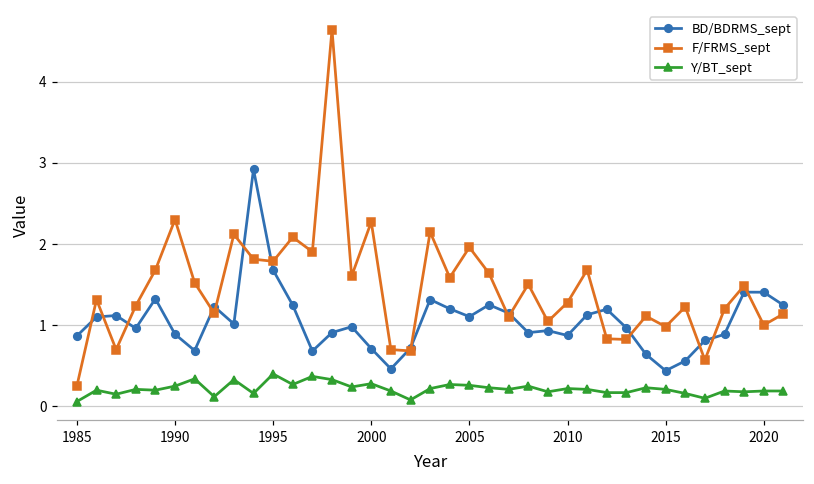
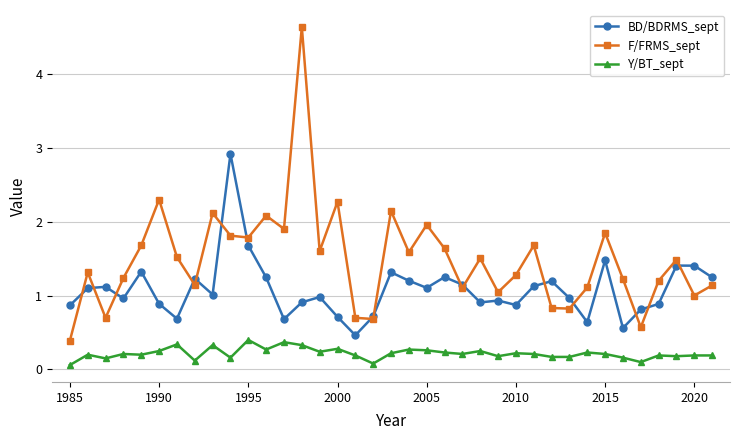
  {
    "BD/BDRMS_sept": {
      "1985": 0.9,
      "1990": 0.9,
      "1995": 1.7,
      "2000": 0.7,
      "2005": 1.1,
      "2010": 0.9,
-     "2015": 0.4,
+     "2015": 1.5,
      "2020": 1.4
    },
    "F/FRMS_sept": {
-     "1985": 0.3,
+     "1985": 0.4,
      "1990": 2.3,
      "1995": 1.8,
      "2000": 2.3,
      "2005": 2.0,
      "2010": 1.3,
-     "2015": 1.0,
+     "2015": 1.9,
      "2020": 1.0
    },
    "Y/BT_sept": {
      "1985": 0.1,
      "1990": 0.3,
      "1995": 0.4,
      "2000": 0.3,
      "2005": 0.3,
      "2010": 0.2,
      "2015": 0.2,
      "2020": 0.2
    }
  }
